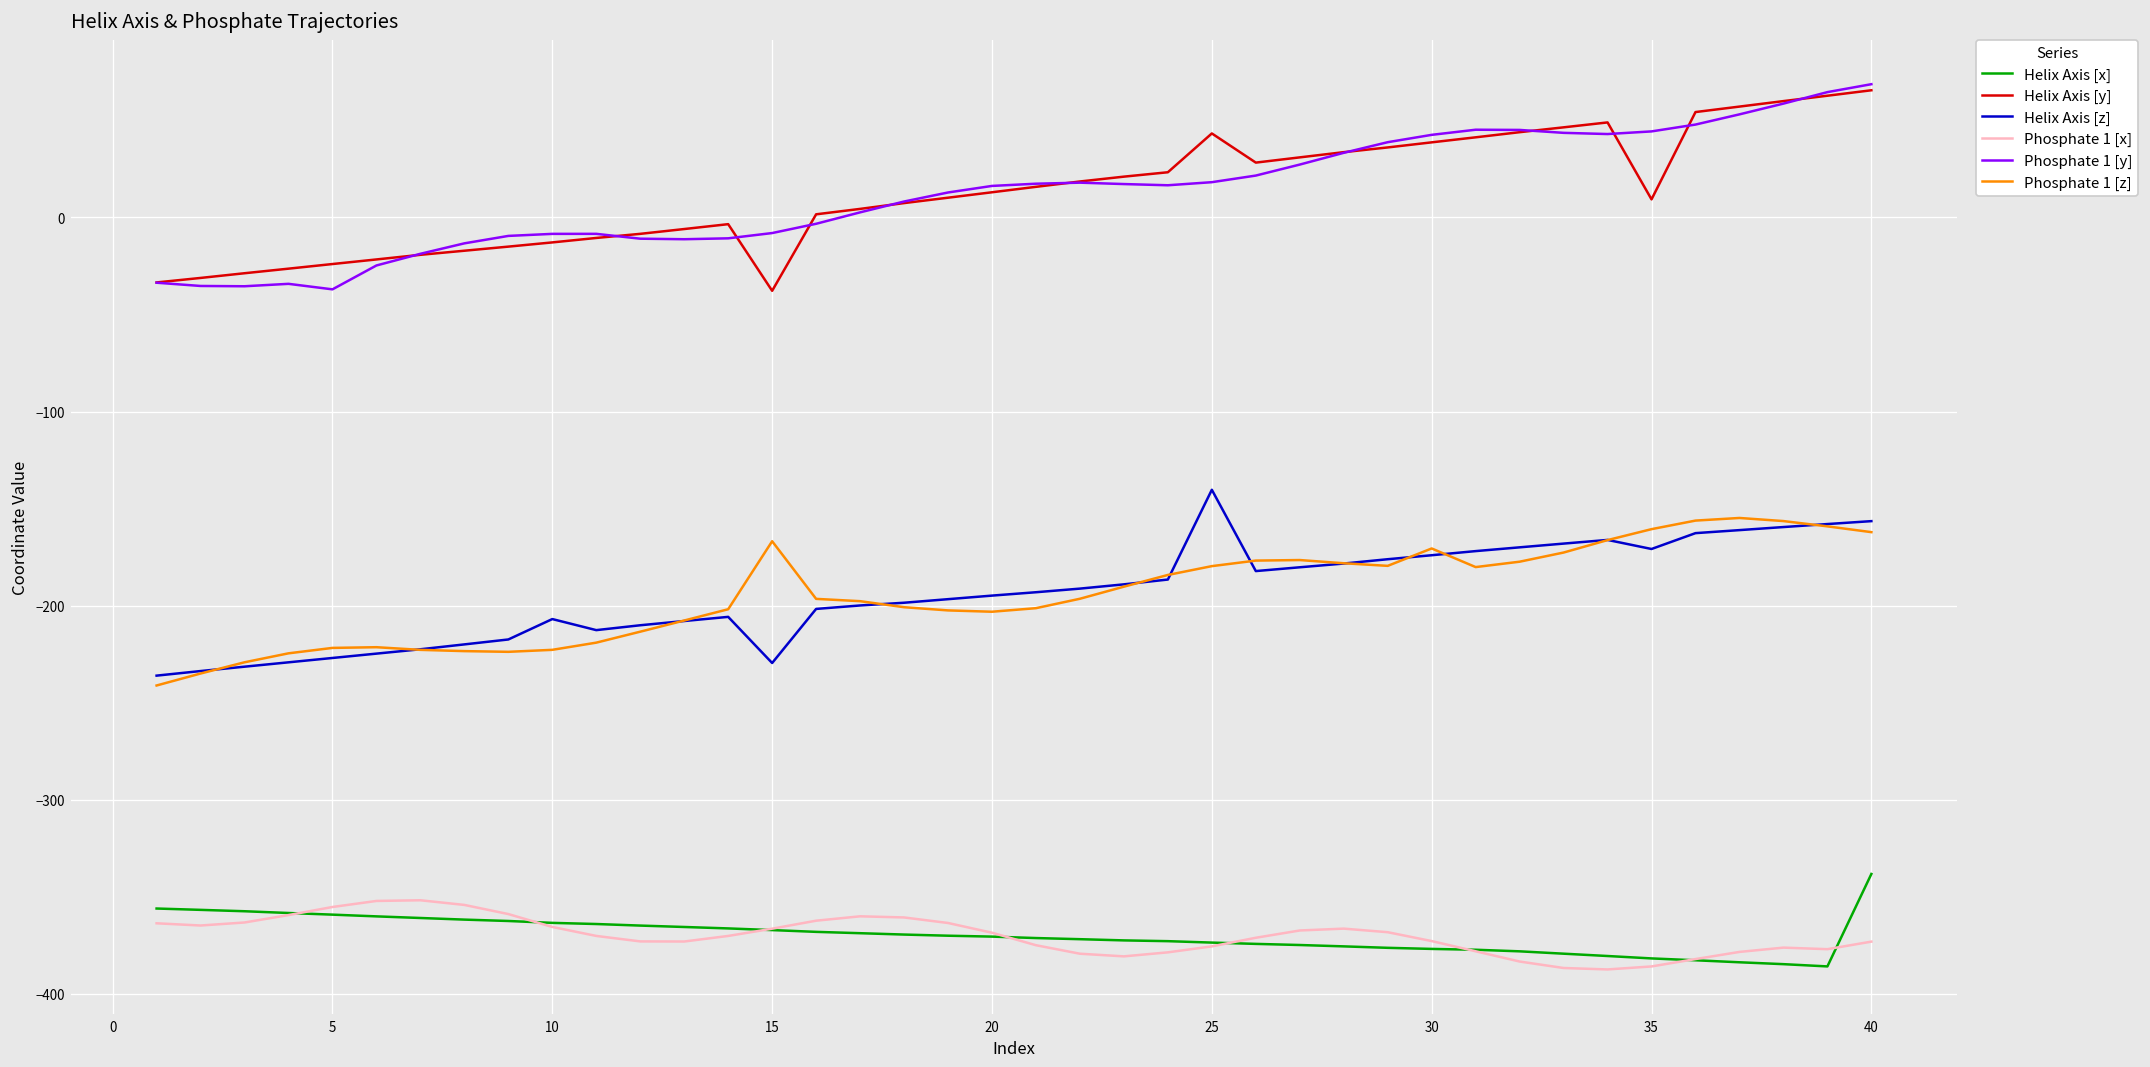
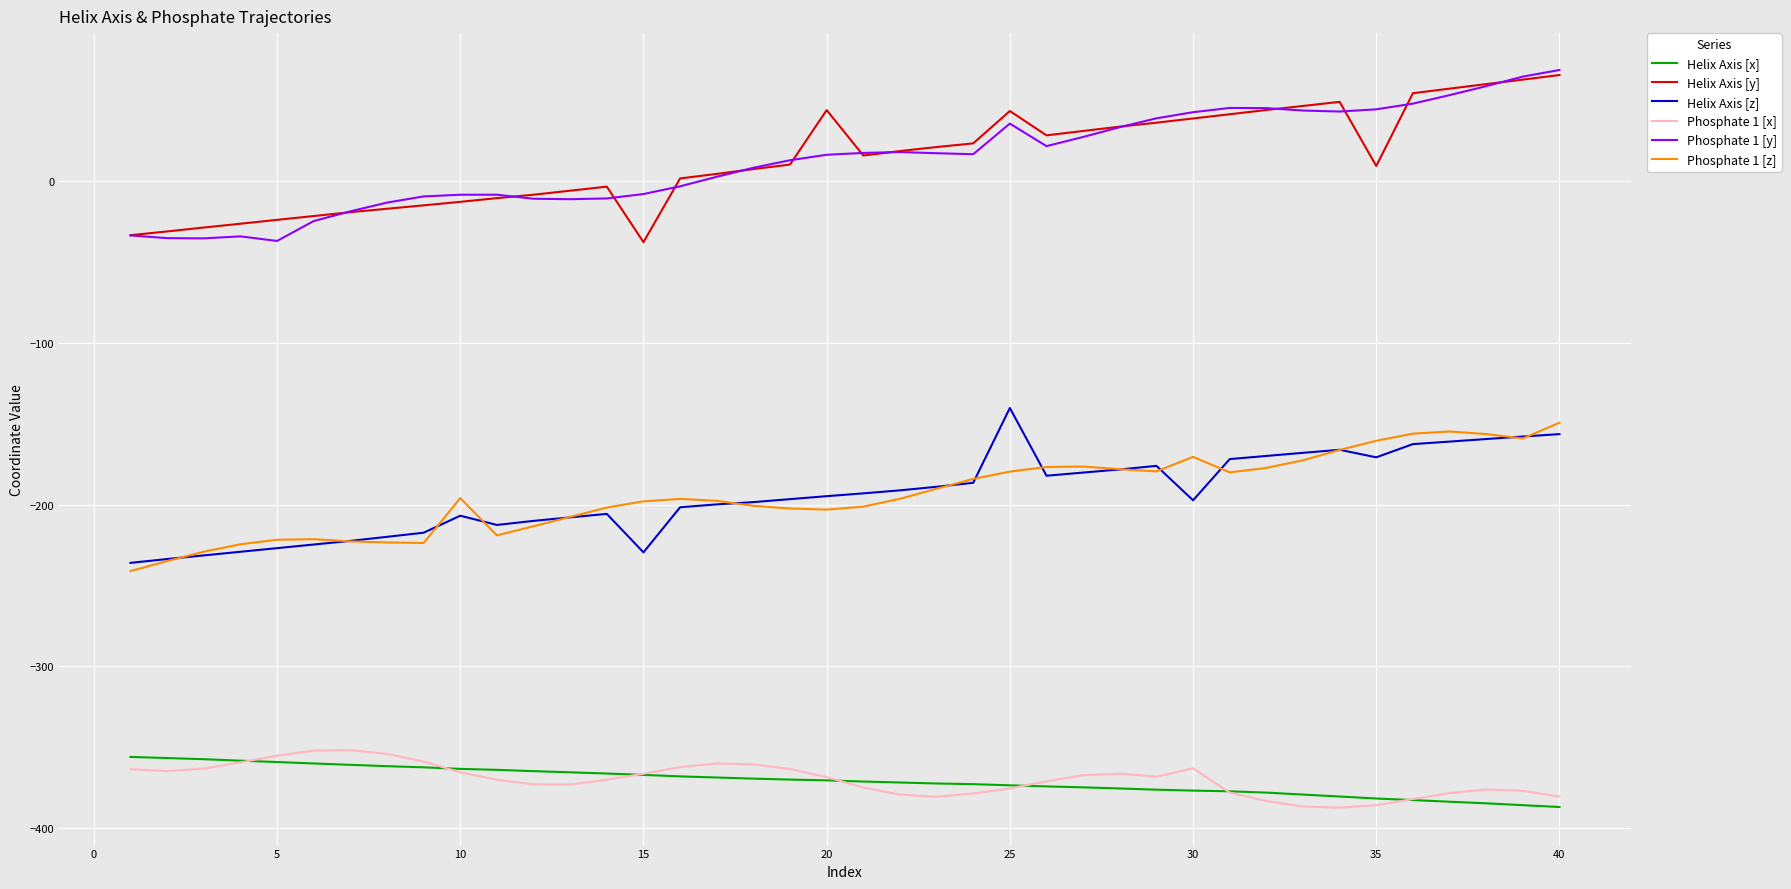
  {
    "Helix Axis [x]": {
      "5": -359,
      "10": -363,
      "20": -371,
      "25": -374,
      "30": -377,
      "35": -382,
-     "40": -338
+     "40": -387
    },
    "Helix Axis [y]": {
      "5": -24,
      "10": -13,
      "15": -38,
-     "20": 13,
+     "20": 44,
      "25": 43,
      "30": 39,
      "35": 9,
      "40": 66
    },
    "Helix Axis [z]": {
      "5": -227,
      "10": -207,
      "15": -230,
      "20": -195,
      "25": -140,
-     "30": -174,
+     "30": -197,
      "35": -171,
      "40": -156
    },
    "Phosphate 1 [x]": {
      "5": -355,
      "10": -366,
      "20": -369,
      "25": -376,
-     "30": -373,
+     "30": -363,
      "35": -386,
-     "40": -373
+     "40": -381
    },
    "Phosphate 1 [y]": {
      "5": -37,
      "10": -8,
      "15": -8,
      "20": 16,
-     "25": 18,
+     "25": 36,
      "30": 43,
      "35": 44,
      "40": 69
    },
    "Phosphate 1 [z]": {
      "5": -222,
-     "10": -223,
-     "15": -167,
+     "10": -196,
+     "15": -198,
      "20": -203,
      "25": -180,
      "30": -171,
      "35": -161,
-     "40": -162
+     "40": -149
    }
  }
